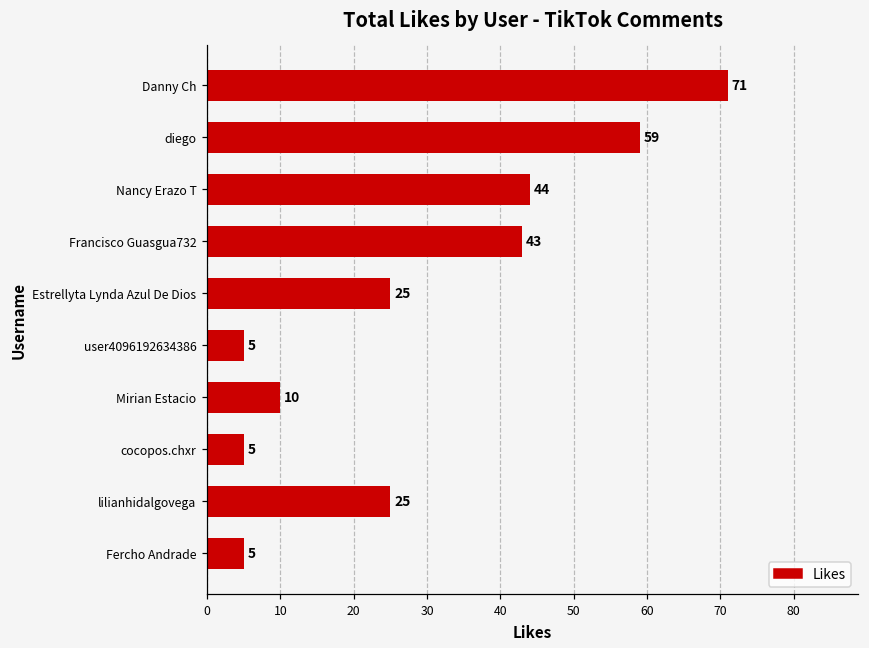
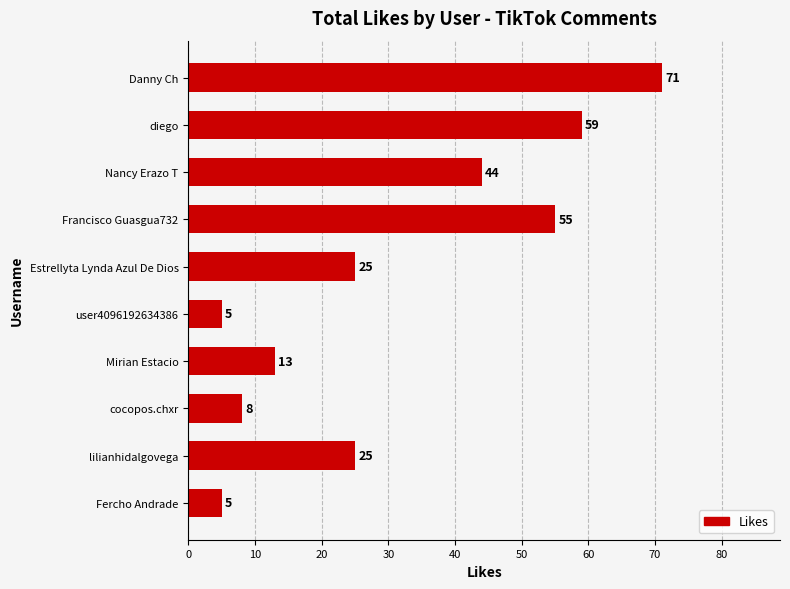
  {
    "Danny Ch": 71,
    "diego": 59,
    "Nancy Erazo T": 44,
-   "Francisco Guasgua732": 43,
+   "Francisco Guasgua732": 55,
    "Estrellyta Lynda Azul De Dios": 25,
    "user4096192634386": 5,
-   "Mirian Estacio": 10,
-   "cocopos.chxr": 5,
+   "Mirian Estacio": 13,
+   "cocopos.chxr": 8,
    "lilianhidalgovega": 25,
    "Fercho Andrade": 5
  }
